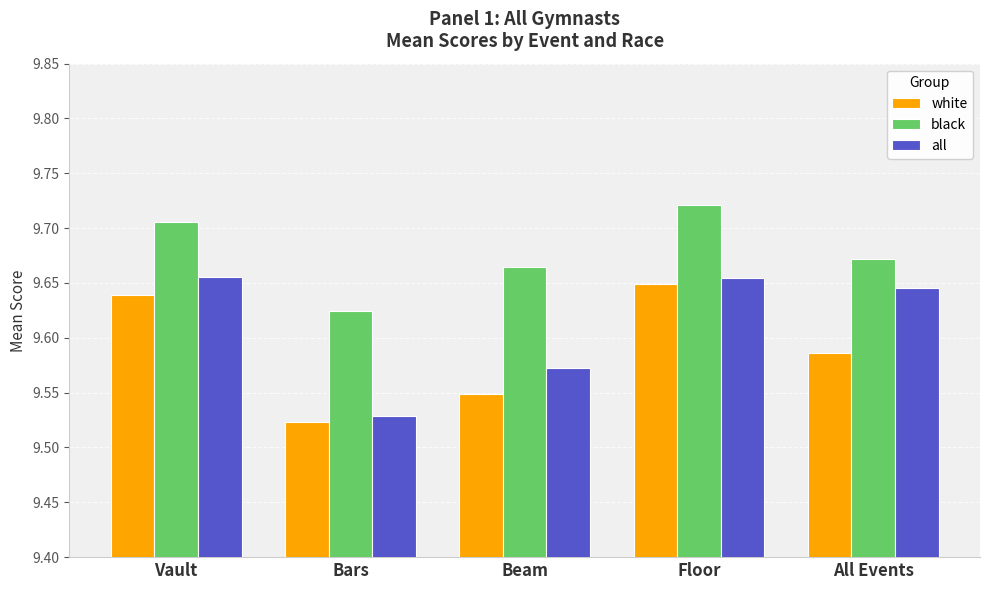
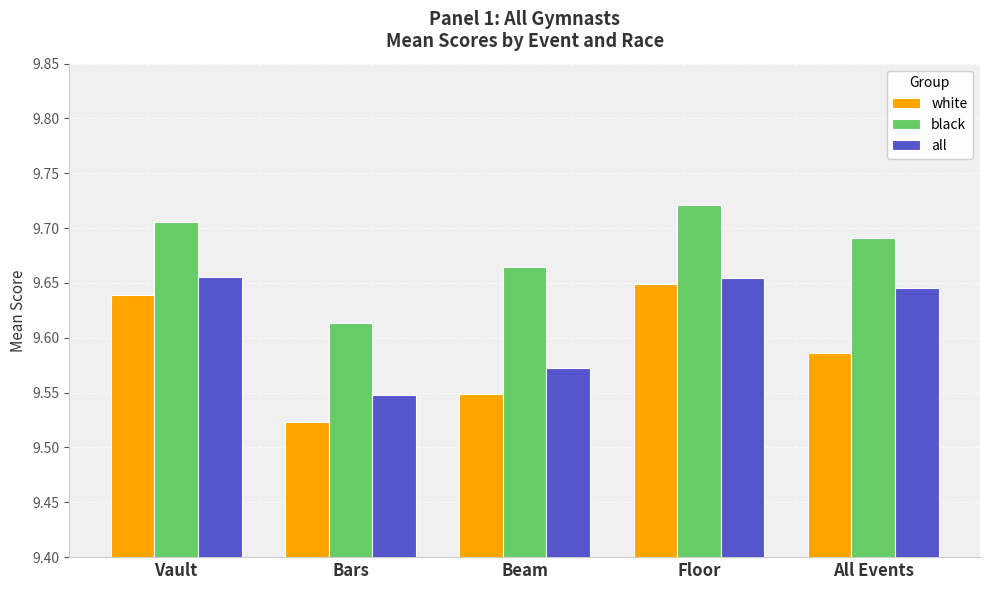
  {
    "white": {
      "Vault": 9.639,
      "Bars": 9.523,
      "Beam": 9.549,
      "Floor": 9.649,
      "All Events": 9.586
    },
    "black": {
      "Vault": 9.706,
-     "Bars": 9.625,
+     "Bars": 9.613,
      "Beam": 9.665,
      "Floor": 9.721,
-     "All Events": 9.672
+     "All Events": 9.691
    },
    "all": {
      "Vault": 9.656,
-     "Bars": 9.529,
+     "Bars": 9.547,
      "Beam": 9.572,
      "Floor": 9.654,
      "All Events": 9.646
    }
  }
